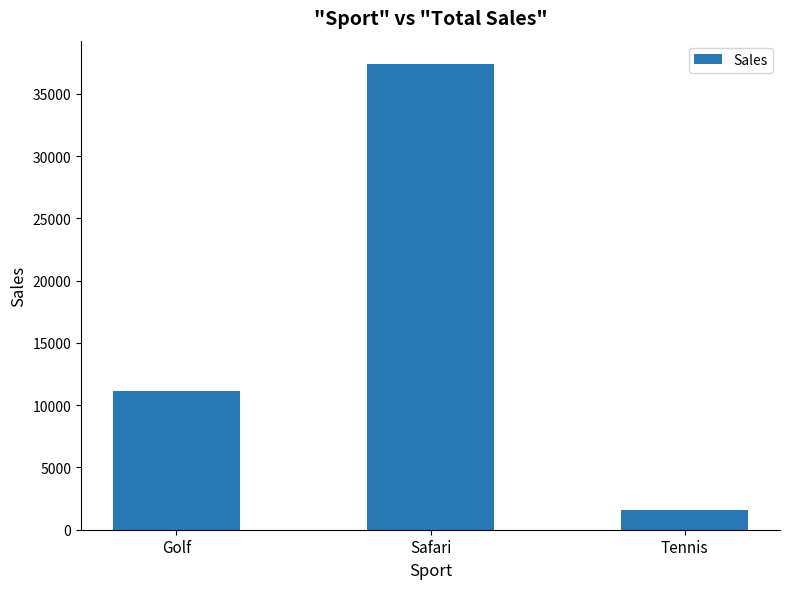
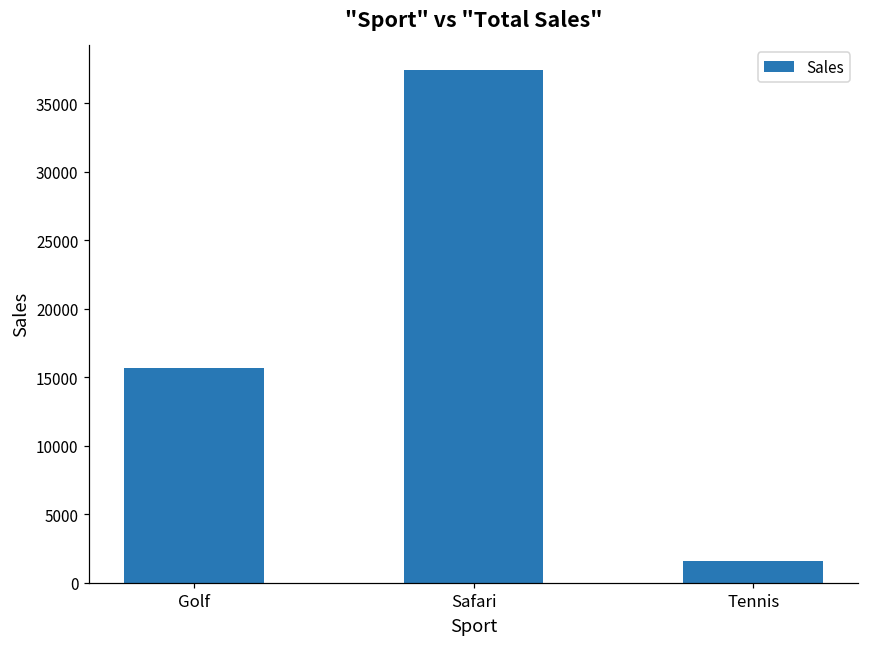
  {
-   "Golf": 11100,
+   "Golf": 15700,
    "Safari": 37400,
    "Tennis": 1600
  }
